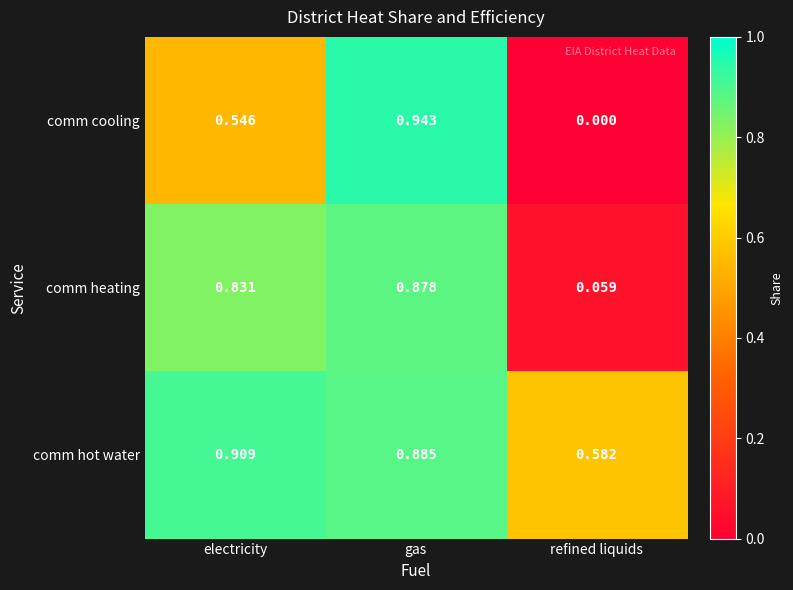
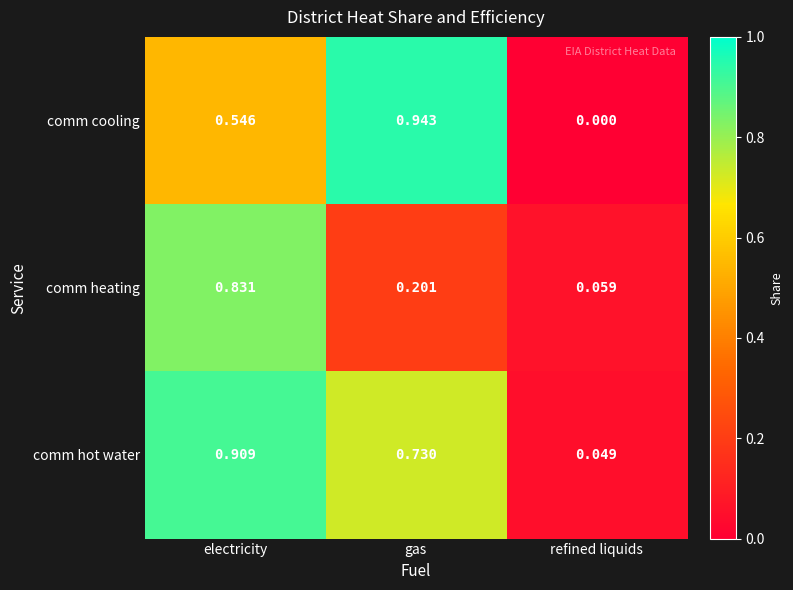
  {
    "comm cooling": {
      "electricity": 0.546,
      "gas": 0.943
    },
    "comm heating": {
      "electricity": 0.831,
-     "gas": 0.878,
+     "gas": 0.201,
      "refined liquids": 0.059
    },
    "comm hot water": {
      "electricity": 0.909,
-     "gas": 0.885,
-     "refined liquids": 0.582
+     "gas": 0.730,
+     "refined liquids": 0.049
    }
  }
